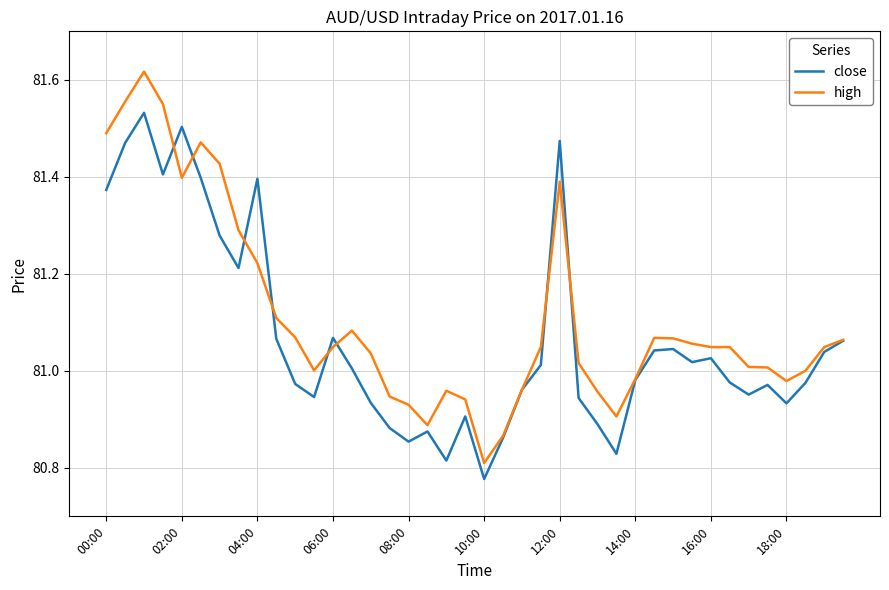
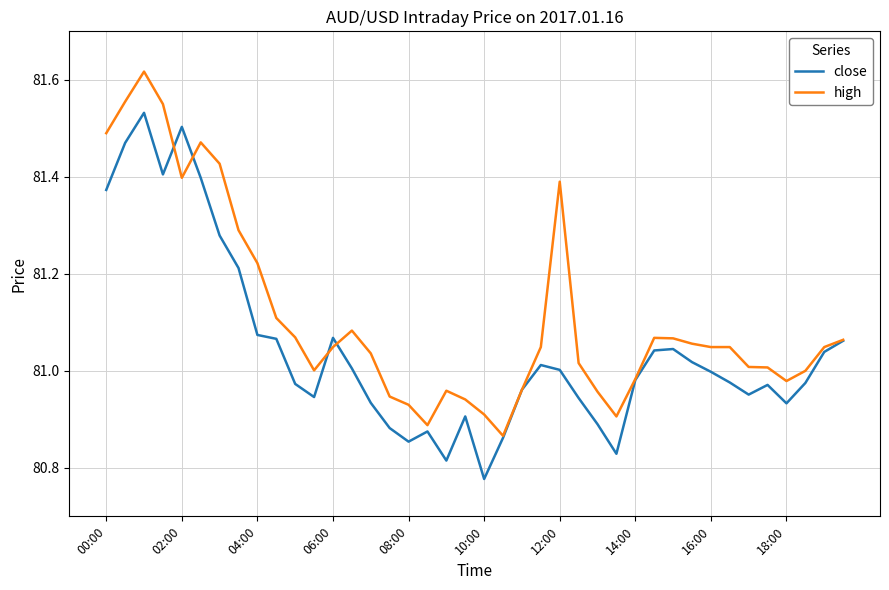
  {
    "close": {
      "00:00": 81.37,
      "02:00": 81.50,
-     "04:00": 81.40,
+     "04:00": 81.07,
      "06:00": 81.07,
      "08:00": 80.85,
      "10:00": 80.78,
-     "12:00": 81.47,
-     "16:00": 81.03,
+     "12:00": 81.00,
+     "16:00": 81.00,
      "18:00": 80.93
    },
    "high": {
      "00:00": 81.49,
      "02:00": 81.40,
      "04:00": 81.22,
      "06:00": 81.05,
      "08:00": 80.93,
-     "10:00": 80.81,
+     "10:00": 80.91,
      "12:00": 81.39,
      "16:00": 81.05,
      "18:00": 80.98
    }
  }
